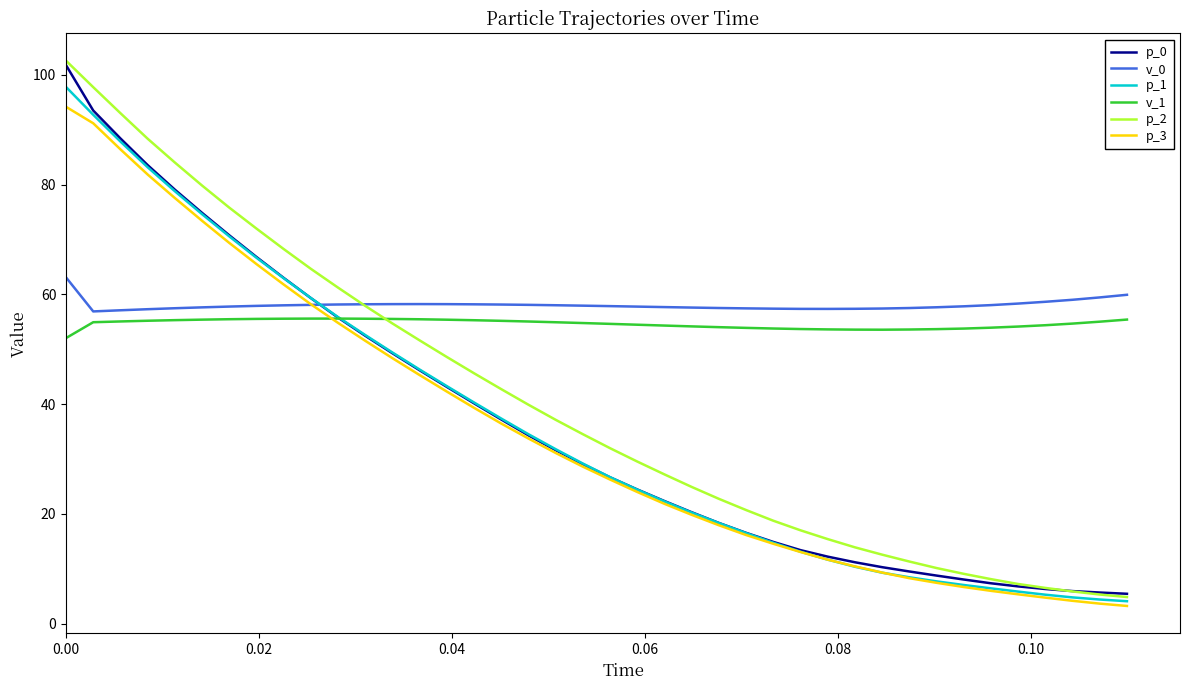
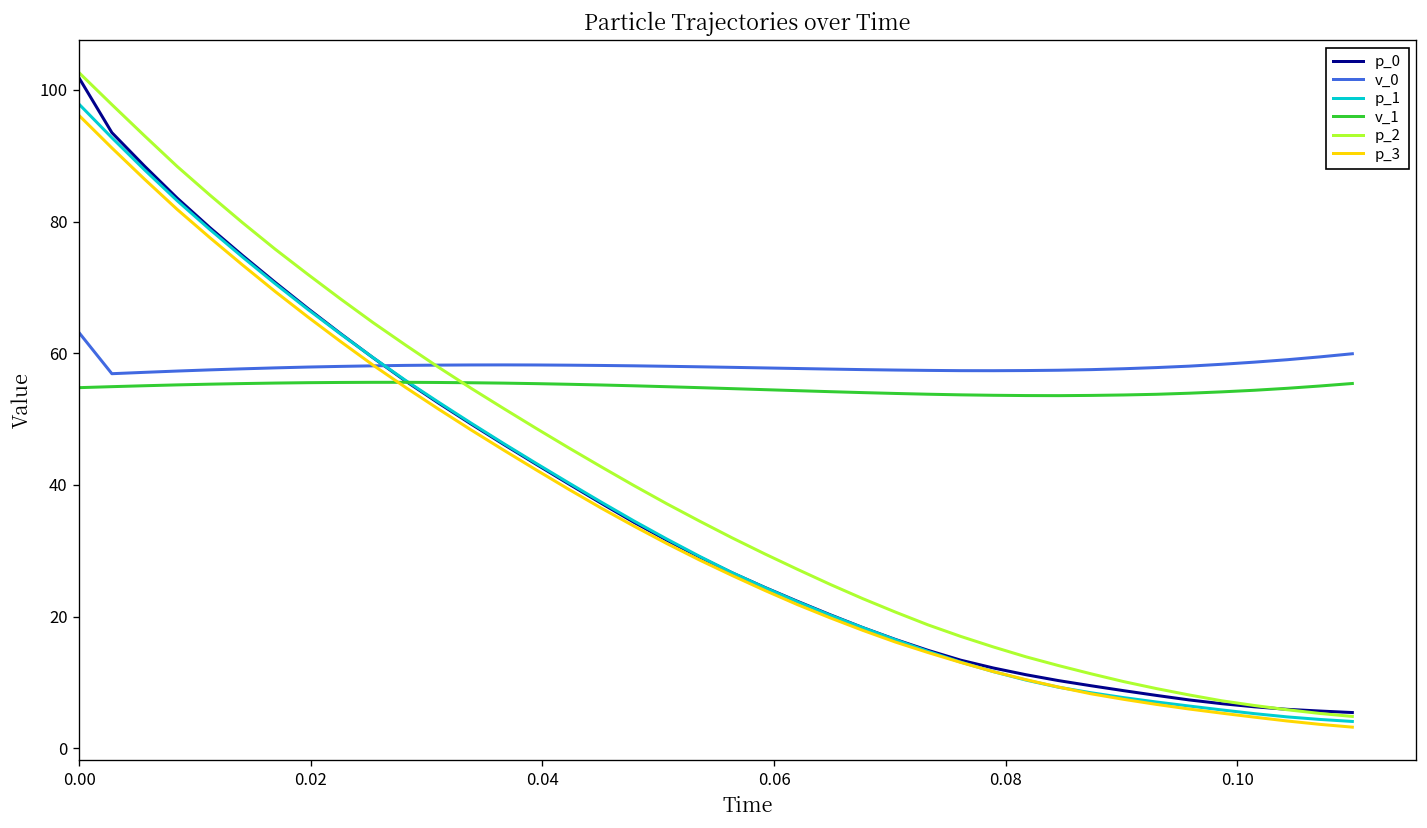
  {
    "p_0": {
      "0.00": 102
    },
    "v_0": {
      "0.00": 63
    },
    "p_1": {
      "0.00": 98
    },
    "v_1": {
-     "0.00": 52
+     "0.00": 55
    },
    "p_2": {
      "0.00": 103
    },
    "p_3": {
-     "0.00": 94
+     "0.00": 96
    }
  }
